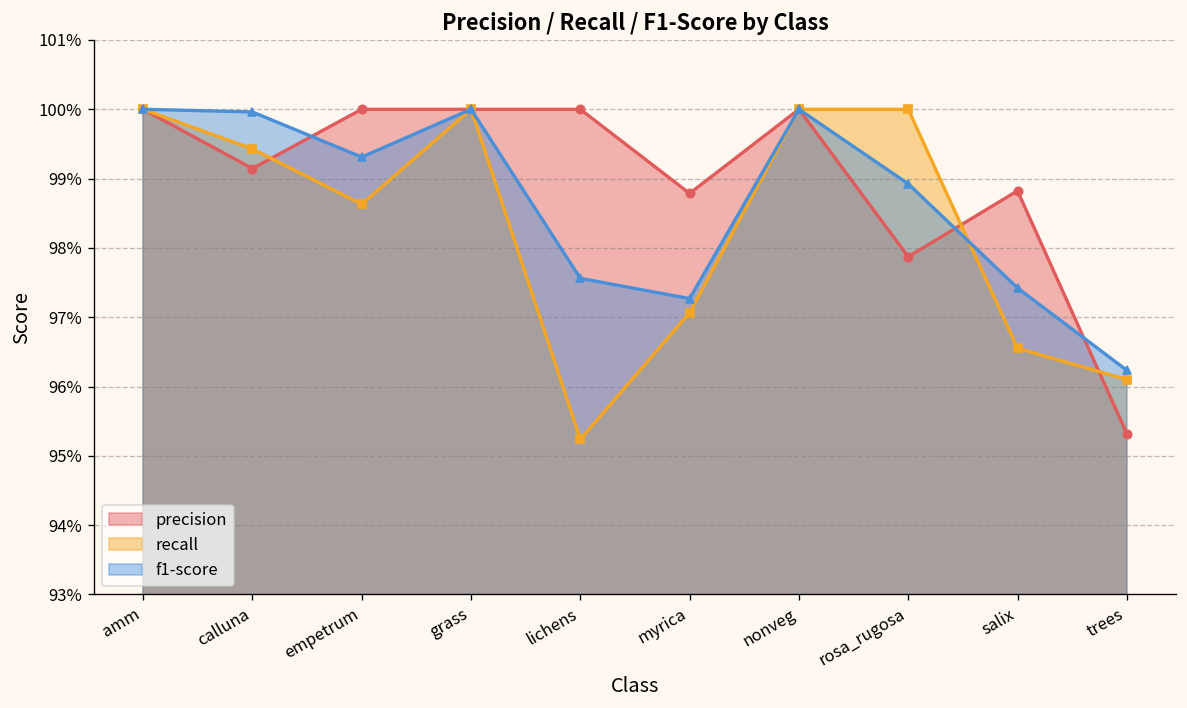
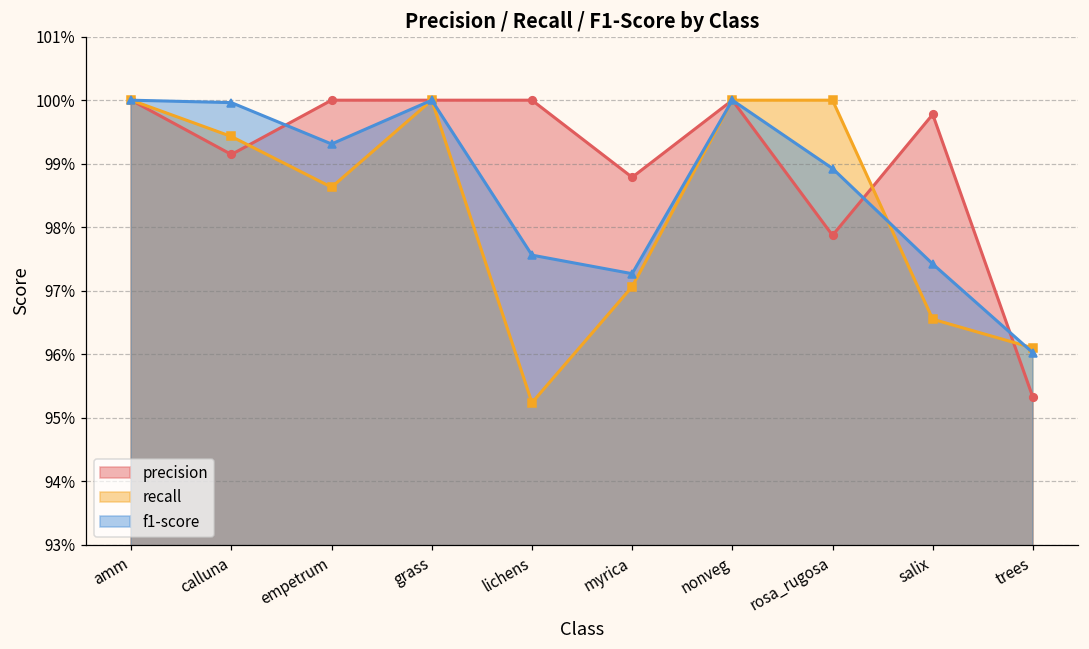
  {
    "precision": {
      "calluna": "99.1%",
      "empetrum": "100.0%",
      "lichens": "100.0%",
      "myrica": "98.8%",
      "rosa_rugosa": "97.9%",
-     "salix": "98.8%",
+     "salix": "99.8%",
      "trees": "95.3%"
    },
    "recall": {
      "calluna": "99.4%",
      "empetrum": "98.6%",
      "lichens": "95.2%",
      "myrica": "97.1%",
      "rosa_rugosa": "100.0%",
      "salix": "96.6%",
      "trees": "96.1%"
    },
    "f1-score": {
      "calluna": "100.0%",
      "empetrum": "99.3%",
      "lichens": "97.6%",
      "myrica": "97.3%",
      "rosa_rugosa": "98.9%",
      "salix": "97.4%",
-     "trees": "96.2%"
+     "trees": "96.0%"
    }
  }
